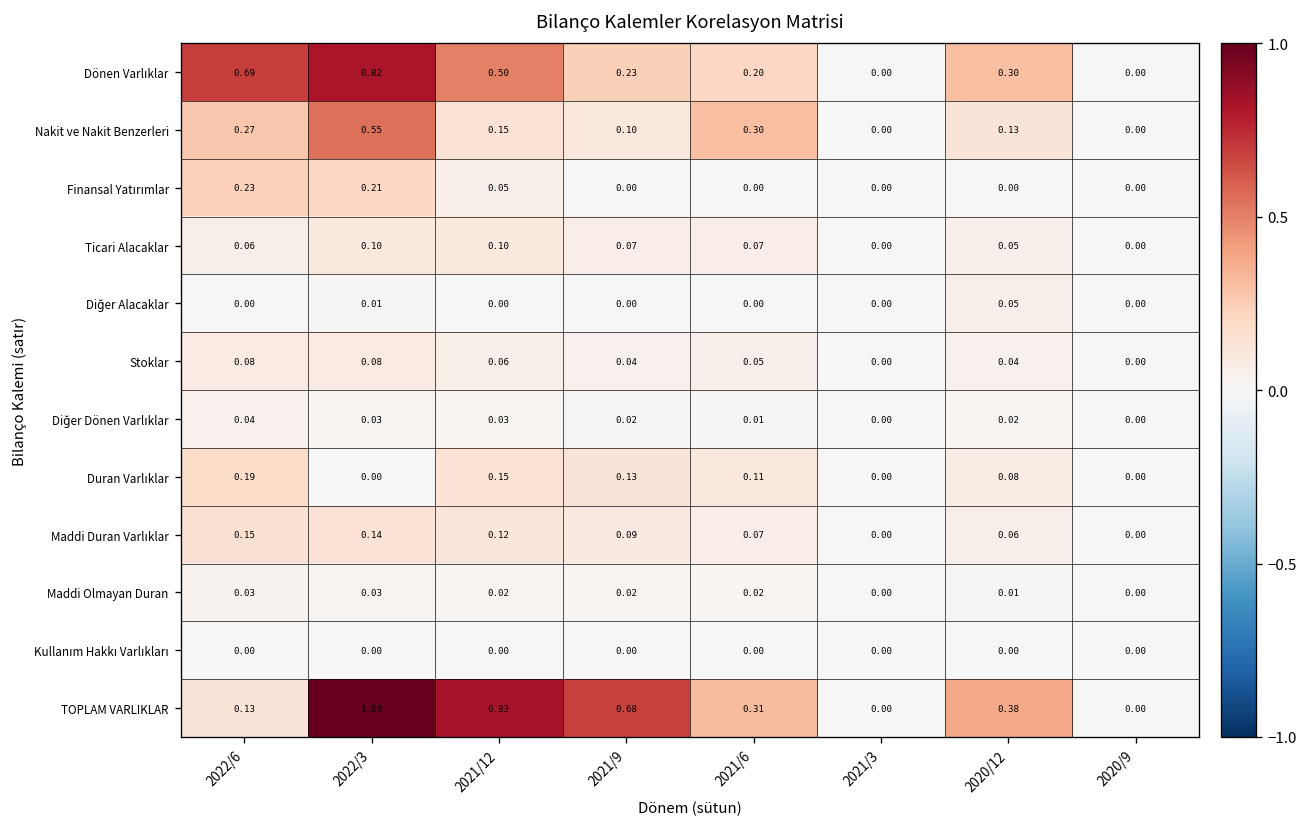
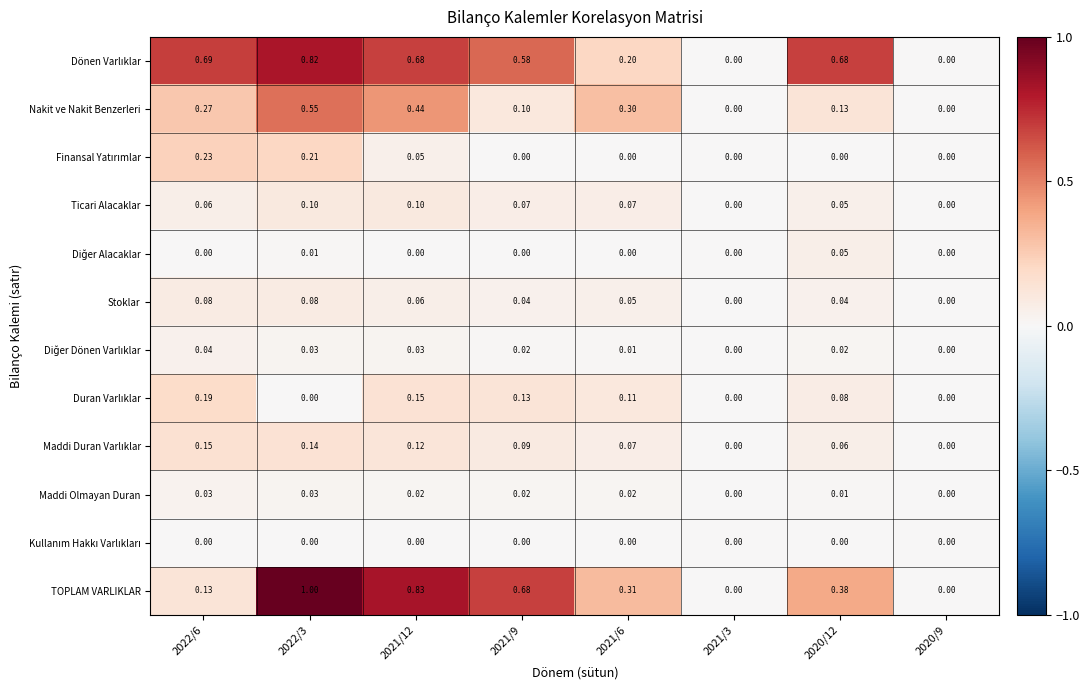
  {
    "Dönen Varlıklar": {
      "2022/6": 0.69,
      "2022/3": 0.82,
-     "2021/12": 0.50,
-     "2021/9": 0.23,
+     "2021/12": 0.68,
+     "2021/9": 0.58,
      "2021/6": 0.20,
      "2021/3": 0.00,
-     "2020/12": 0.30,
+     "2020/12": 0.68,
      "2020/9": 0.00
    },
    "Nakit ve Nakit Benzerleri": {
      "2022/6": 0.27,
      "2022/3": 0.55,
-     "2021/12": 0.15,
+     "2021/12": 0.44,
      "2021/9": 0.10,
      "2021/6": 0.30,
      "2021/3": 0.00,
      "2020/12": 0.13,
      "2020/9": 0.00
    },
    "Finansal Yatırımlar": {
      "2022/6": 0.23,
      "2022/3": 0.21,
      "2021/12": 0.05,
      "2021/9": 0.00,
      "2021/6": 0.00,
      "2021/3": 0.00,
      "2020/12": 0.00,
      "2020/9": 0.00
    },
    "Ticari Alacaklar": {
      "2022/6": 0.06,
      "2022/3": 0.10,
      "2021/12": 0.10,
      "2021/9": 0.07,
      "2021/6": 0.07,
      "2021/3": 0.00,
      "2020/12": 0.05,
      "2020/9": 0.00
    },
    "Diğer Alacaklar": {
      "2022/6": 0.00,
      "2022/3": 0.01,
      "2021/12": 0.00,
      "2021/9": 0.00,
      "2021/6": 0.00,
      "2021/3": 0.00,
      "2020/12": 0.05,
      "2020/9": 0.00
    },
    "Stoklar": {
      "2022/6": 0.08,
      "2022/3": 0.08,
      "2021/12": 0.06,
      "2021/9": 0.04,
      "2021/6": 0.05,
      "2021/3": 0.00,
      "2020/12": 0.04,
      "2020/9": 0.00
    },
    "Diğer Dönen Varlıklar": {
      "2022/6": 0.04,
      "2022/3": 0.03,
      "2021/12": 0.03,
      "2021/9": 0.02,
      "2021/6": 0.01,
      "2021/3": 0.00,
      "2020/12": 0.02,
      "2020/9": 0.00
    },
    "Duran Varlıklar": {
      "2022/6": 0.19,
      "2022/3": 0.00,
      "2021/12": 0.15,
      "2021/9": 0.13,
      "2021/6": 0.11,
      "2021/3": 0.00,
      "2020/12": 0.08,
      "2020/9": 0.00
    },
    "Maddi Duran Varlıklar": {
      "2022/6": 0.15,
      "2022/3": 0.14,
      "2021/12": 0.12,
      "2021/9": 0.09,
      "2021/6": 0.07,
      "2021/3": 0.00,
      "2020/12": 0.06,
      "2020/9": 0.00
    },
    "Maddi Olmayan Duran": {
      "2022/6": 0.03,
      "2022/3": 0.03,
      "2021/12": 0.02,
      "2021/9": 0.02,
      "2021/6": 0.02,
      "2021/3": 0.00,
      "2020/12": 0.01,
      "2020/9": 0.00
    },
    "Kullanım Hakkı Varlıkları": {
      "2022/6": 0.00,
      "2022/3": 0.00,
      "2021/12": 0.00,
      "2021/9": 0.00,
      "2021/6": 0.00,
      "2021/3": 0.00,
      "2020/12": 0.00,
      "2020/9": 0.00
    },
    "TOPLAM VARLIKLAR": {
      "2022/6": 0.13,
      "2022/3": 1.00,
      "2021/12": 0.83,
      "2021/9": 0.68,
      "2021/6": 0.31,
      "2021/3": 0.00,
      "2020/12": 0.38,
      "2020/9": 0.00
    }
  }
